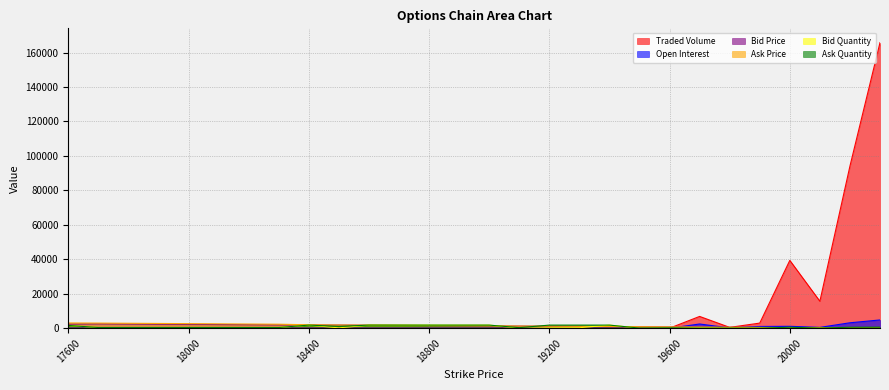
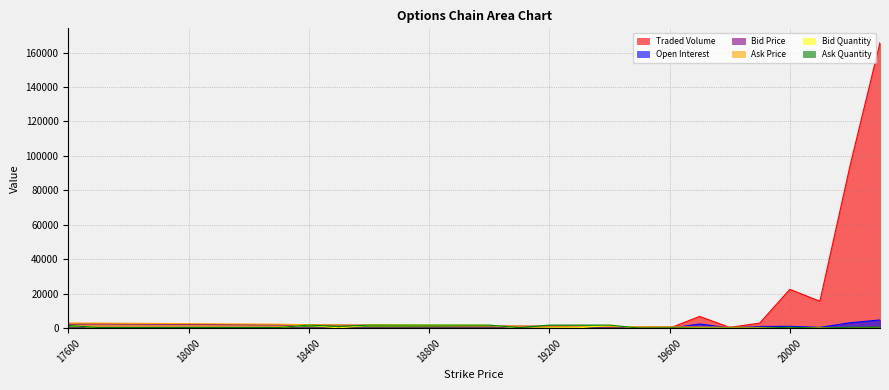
  {
    "Traded Volume": {
-     "20000": 39000
+     "20000": 23000
    }
  }
